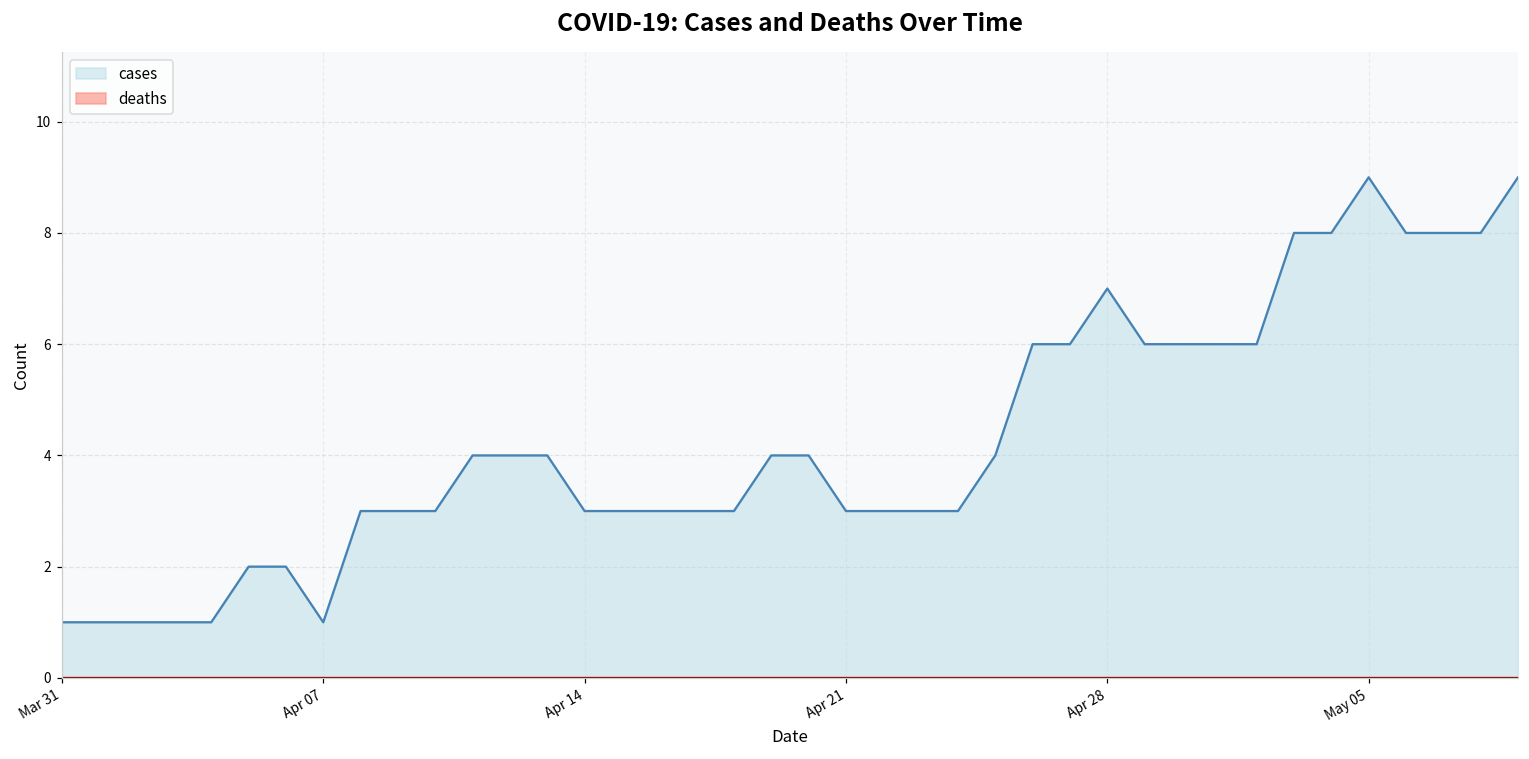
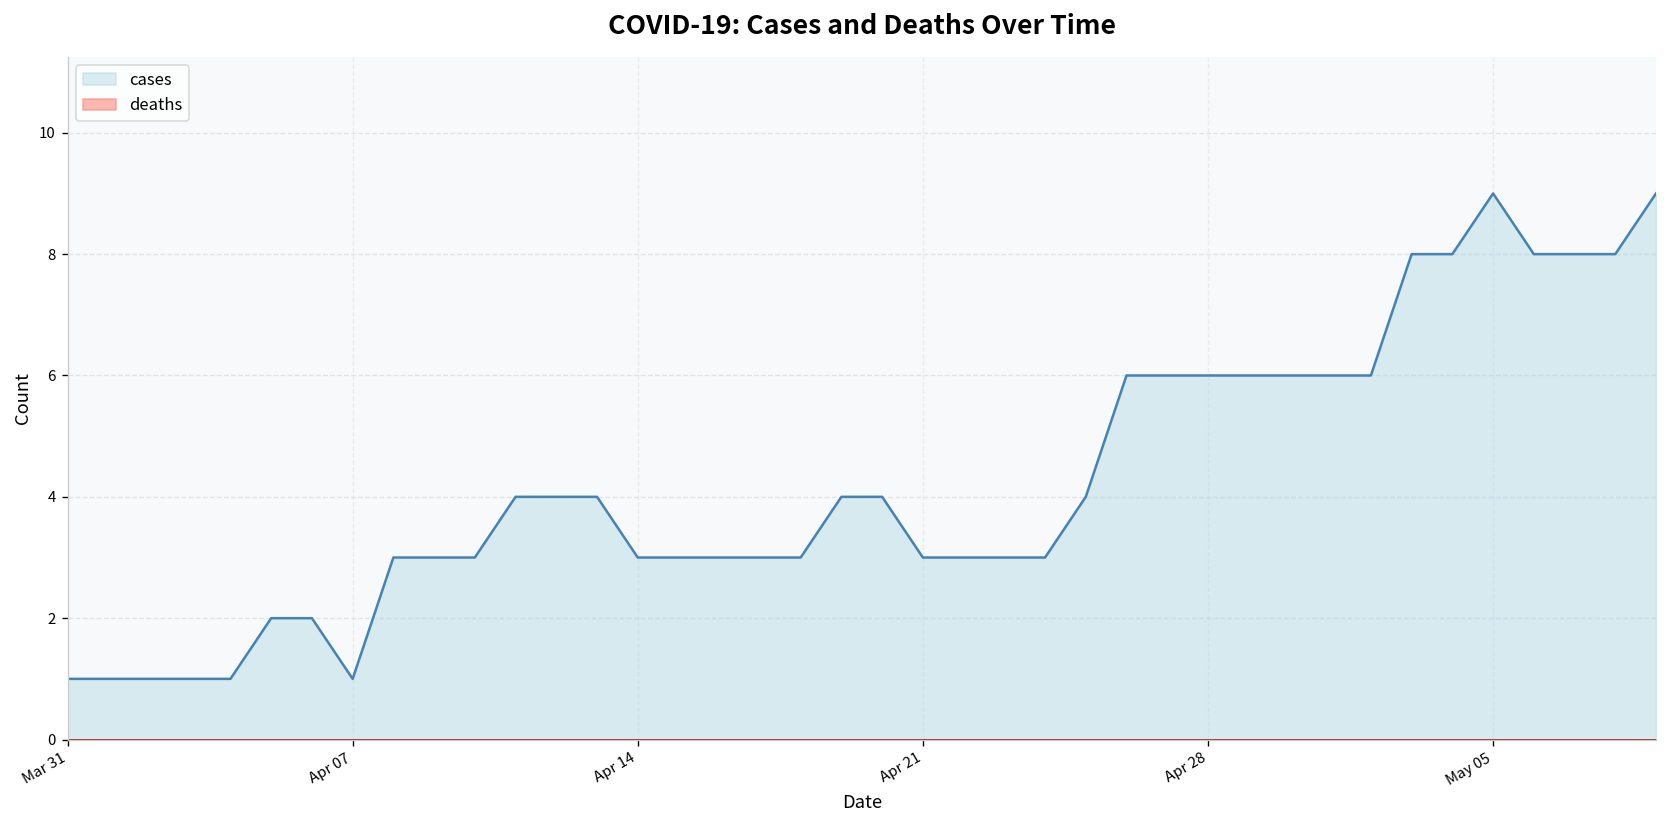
  {
    "cases": {
      "Mar 31": 1,
      "Apr 07": 1,
      "Apr 14": 3,
      "Apr 21": 3,
-     "Apr 28": 7,
+     "Apr 28": 6,
      "May 05": 9
    },
    "deaths": {
      "Mar 31": 0,
      "Apr 07": 0,
      "Apr 14": 0,
      "Apr 21": 0,
      "Apr 28": 0,
      "May 05": 0
    }
  }
